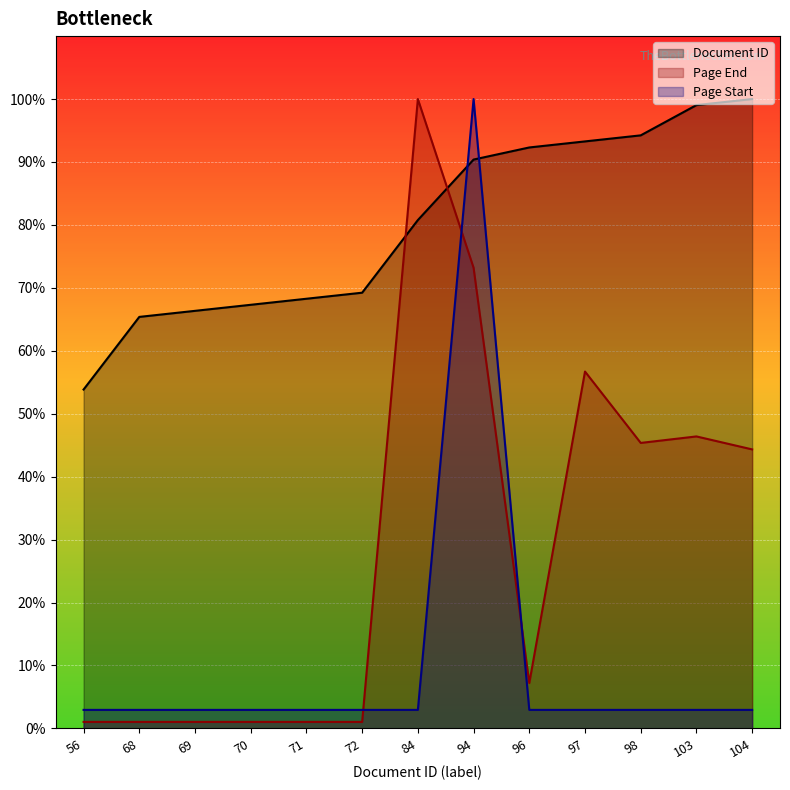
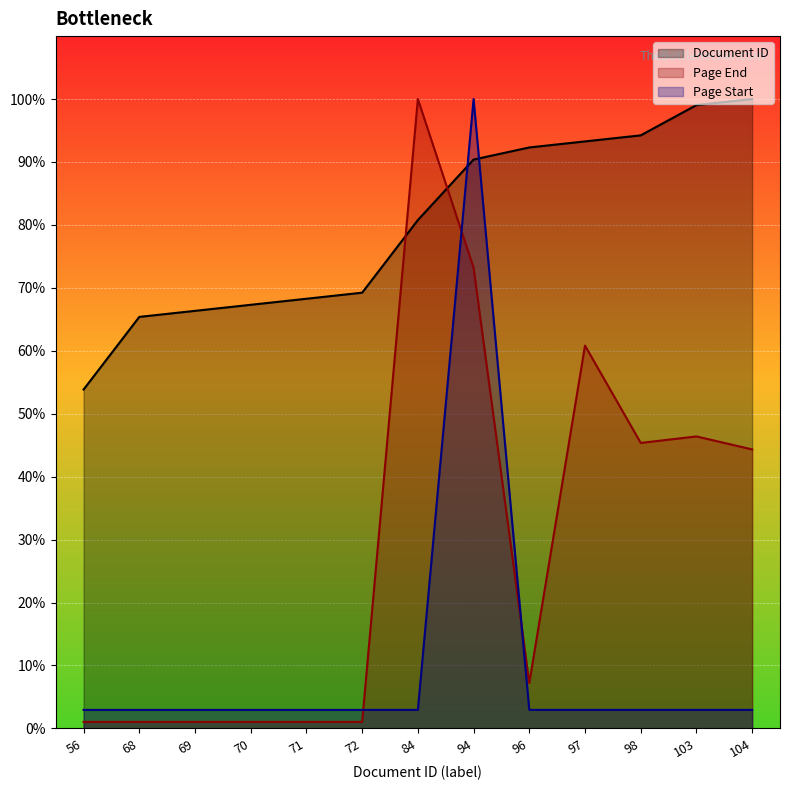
  {
    "Page End": {
      "56": "1%",
      "68": "1%",
      "69": "1%",
      "70": "1%",
      "71": "1%",
      "72": "1%",
      "84": "100%",
      "94": "73%",
      "96": "7%",
-     "97": "57%",
+     "97": "61%",
      "98": "45%",
      "103": "46%",
      "104": "44%"
    }
  }
